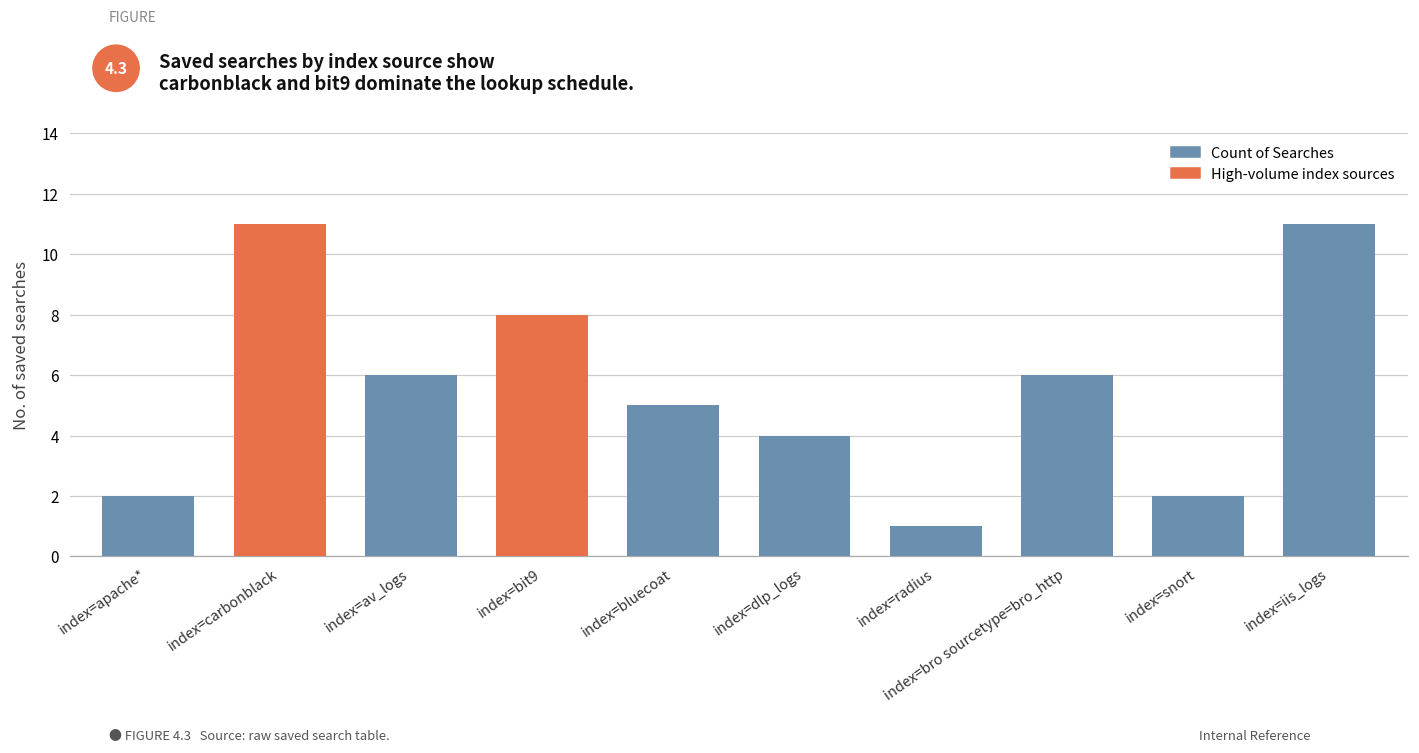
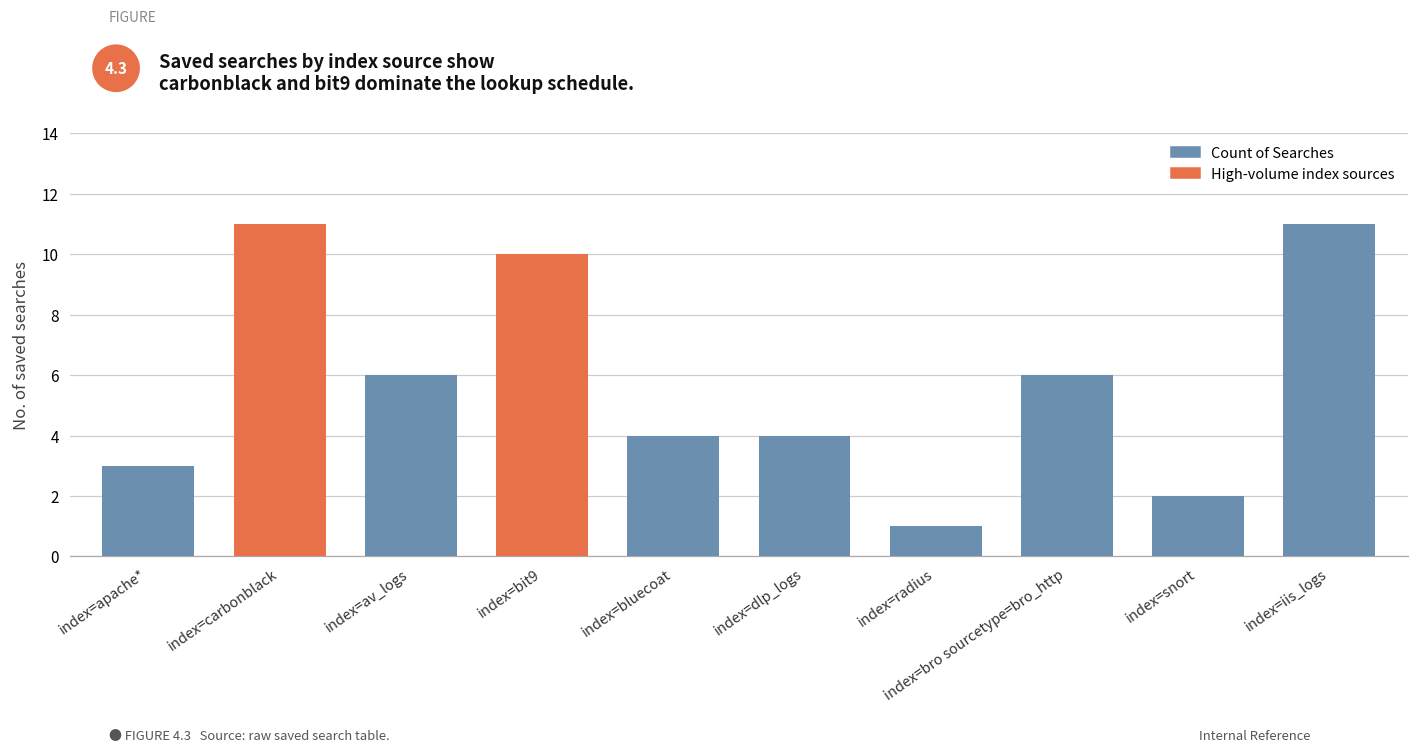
  {
-   "index=apache*": 2,
+   "index=apache*": 3,
    "index=carbonblack": 11,
    "index=av_logs": 6,
-   "index=bit9": 8,
-   "index=bluecoat": 5,
+   "index=bit9": 10,
+   "index=bluecoat": 4,
    "index=dlp_logs": 4,
    "index=radius": 1,
    "index=bro sourcetype=bro_http": 6,
    "index=snort": 2,
    "index=iis_logs": 11
  }
